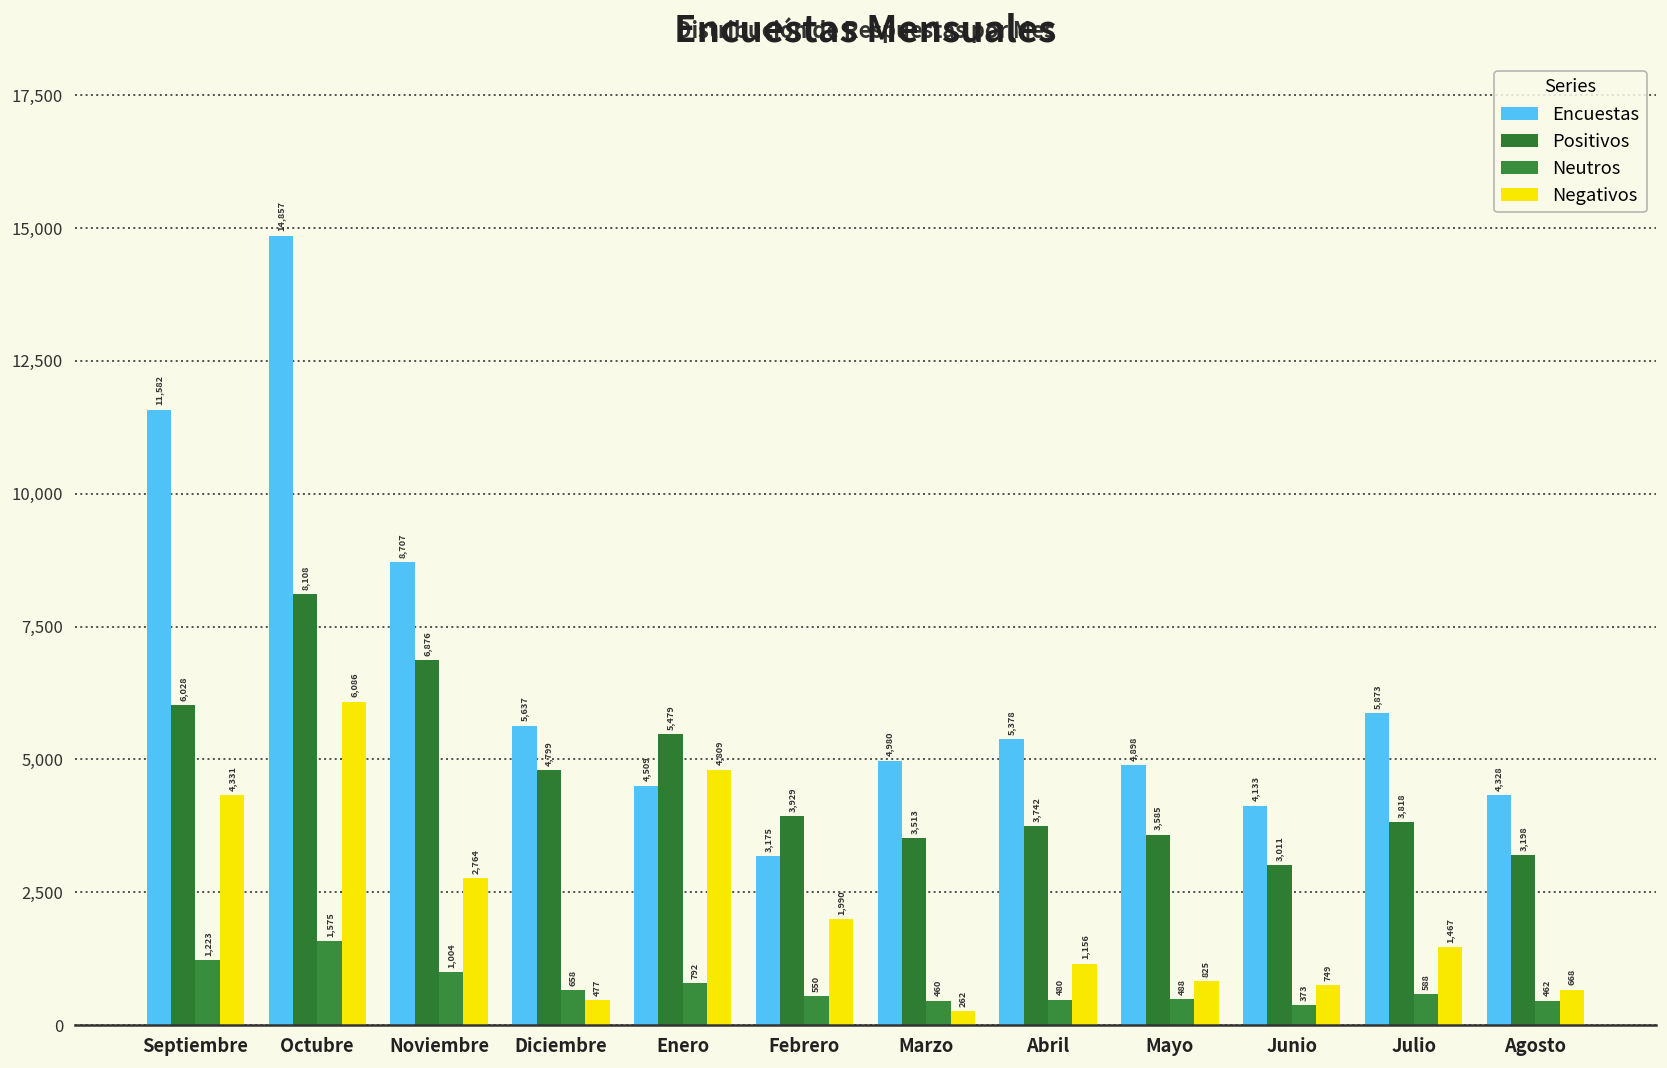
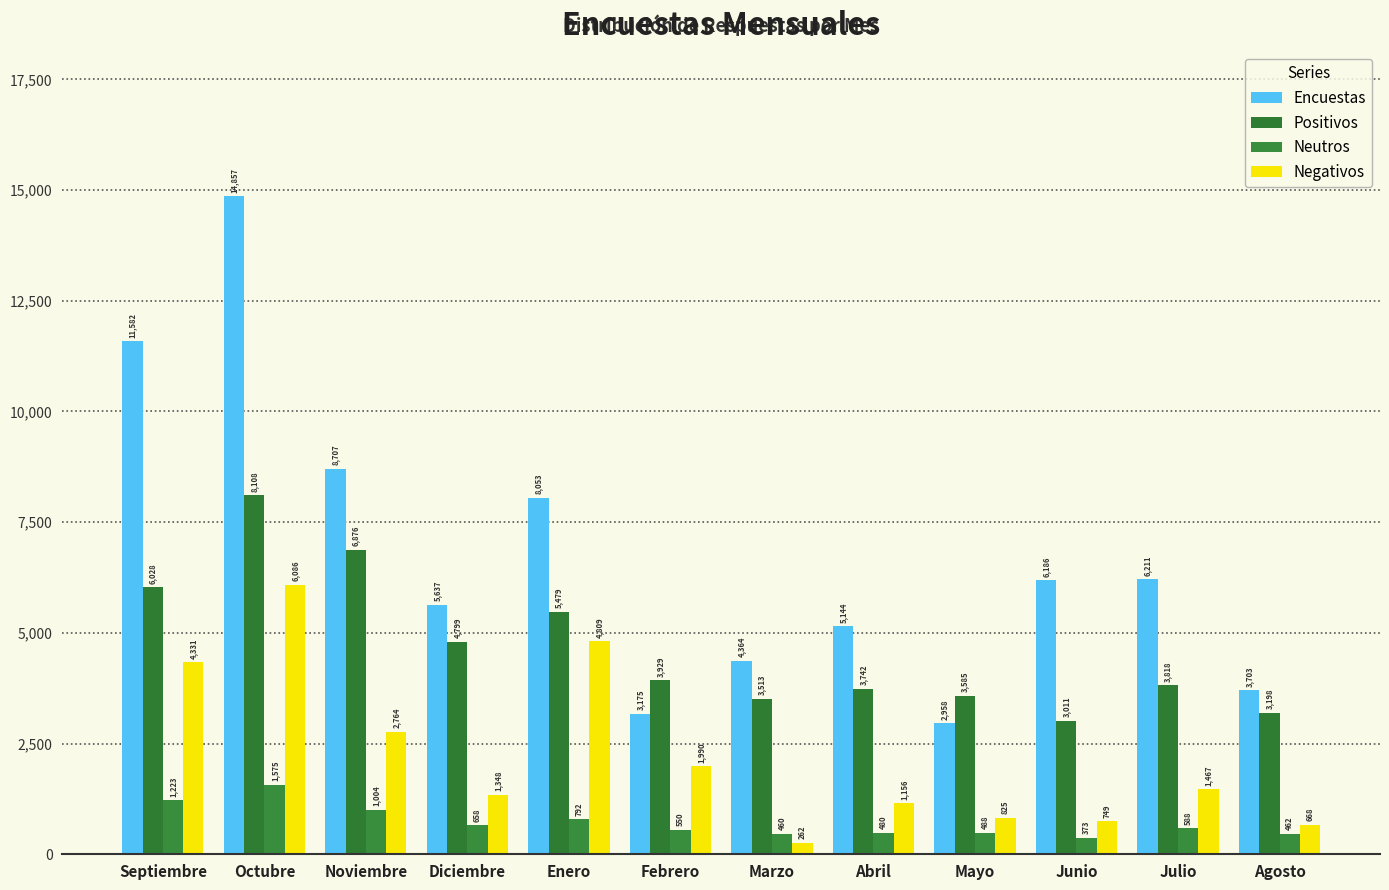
  {
    "Encuestas": {
      "Septiembre": "11,582",
      "Octubre": "14,857",
      "Noviembre": "8,707",
      "Diciembre": "5,637",
-     "Enero": "4,509",
+     "Enero": "8,053",
      "Febrero": "3,175",
-     "Marzo": "4,980",
-     "Abril": "5,378",
-     "Mayo": "4,898",
-     "Junio": "4,133",
-     "Julio": "5,873",
-     "Agosto": "4,328"
+     "Marzo": "4,364",
+     "Abril": "5,144",
+     "Mayo": "2,958",
+     "Junio": "6,186",
+     "Julio": "6,211",
+     "Agosto": "3,703"
    },
    "Negativos": {
      "Septiembre": "4,331",
      "Octubre": "6,086",
      "Noviembre": "2,764",
-     "Diciembre": "477",
+     "Diciembre": "1,348",
      "Enero": "4,809",
      "Febrero": "1,990",
      "Marzo": "262",
      "Abril": "1,156",
      "Mayo": "825",
      "Junio": "749",
      "Julio": "1,467",
      "Agosto": "668"
    }
  }
